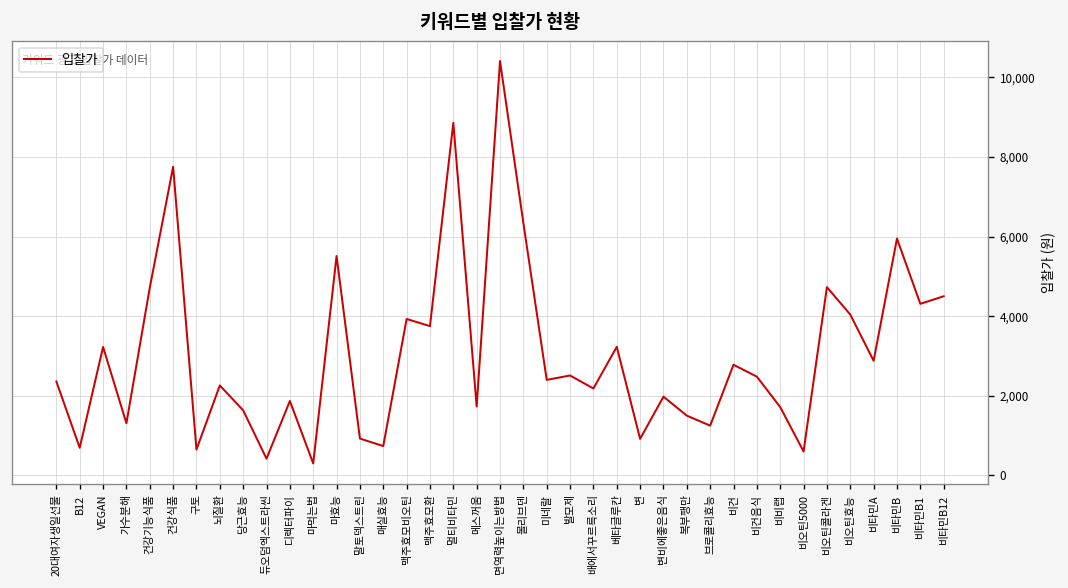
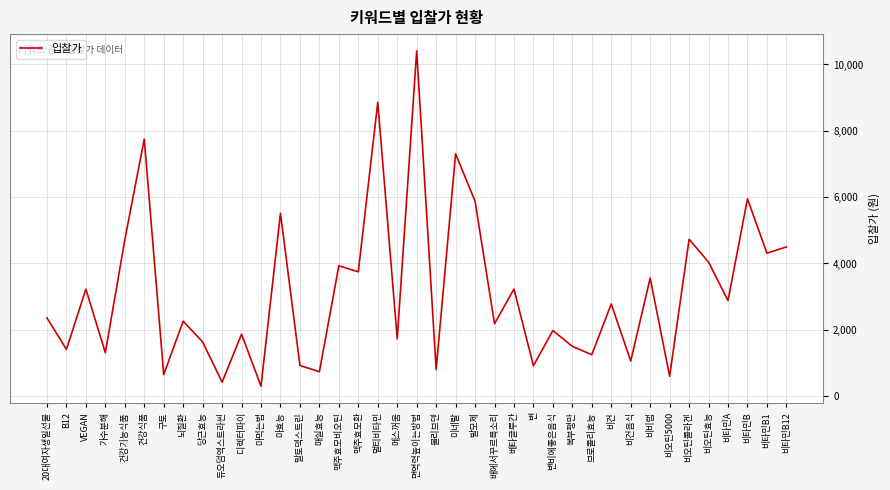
  {
    "20대여자생일선물": "2,400",
-   "B12": "700",
+   "B12": "1,400",
    "VEGAN": "3,200",
    "가수분해": "1,300",
    "건강기능식품": "4,700",
    "건강식품": "7,800",
    "구토": "700",
    "뇌질환": "2,300",
    "당근효능": "1,600",
    "듀오덤엑스트라씬": "400",
    "디렉터파이": "1,900",
    "마먹는법": "300",
    "마효능": "5,500",
    "말토덱스트린": "900",
    "매실효능": "700",
    "맥주효모비오틴": "3,900",
    "맥주효모환": "3,800",
    "멀티비타민": "8,900",
    "메스꺼움": "1,700",
    "면역력높이는방법": "10,400",
-   "몰리브덴": "6,300",
-   "미네랄": "2,400",
-   "발모제": "2,500",
+   "몰리브덴": "800",
+   "미네랄": "7,300",
+   "발모제": "5,900",
    "배에서꾸르륵소리": "2,200",
    "베타글루칸": "3,200",
    "변": "900",
    "변비에좋은음식": "2,000",
    "복부팽만": "1,500",
    "브로콜리효능": "1,300",
    "비건": "2,800",
-   "비건음식": "2,500",
-   "비비랩": "1,700",
+   "비건음식": "1,100",
+   "비비랩": "3,600",
    "비오틴5000": "600",
    "비오틴콜라겐": "4,700",
    "비오틴효능": "4,000",
    "비타민A": "2,900",
    "비타민B": "6,000",
    "비타민B1": "4,300",
    "비타민B12": "4,500"
  }
